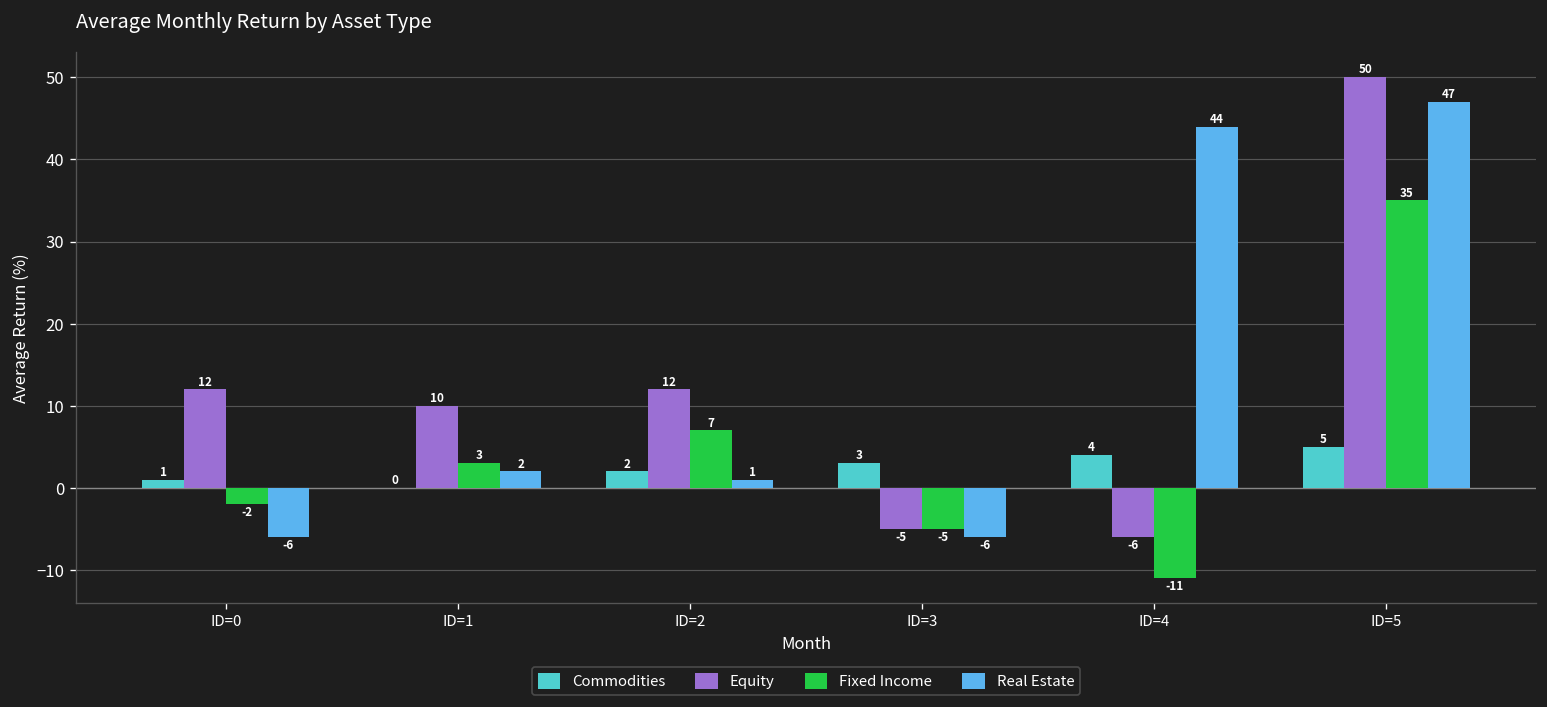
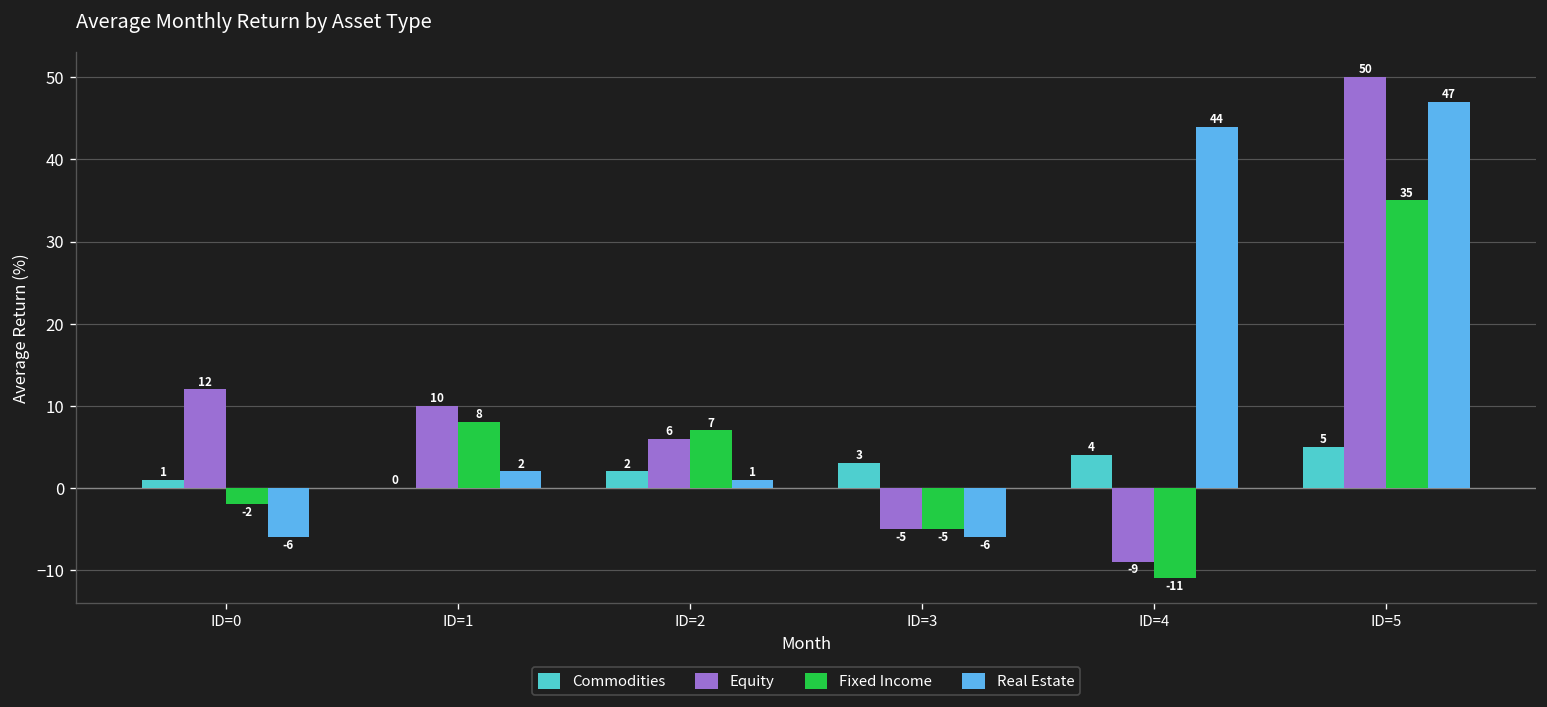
  {
    "Equity": {
      "ID=0": 12,
      "ID=1": 10,
-     "ID=2": 12,
+     "ID=2": 6,
      "ID=3": -5,
-     "ID=4": -6,
+     "ID=4": -9,
      "ID=5": 50
    },
    "Fixed Income": {
      "ID=0": -2,
-     "ID=1": 3,
+     "ID=1": 8,
      "ID=2": 7,
      "ID=3": -5,
      "ID=4": -11,
      "ID=5": 35
    }
  }
